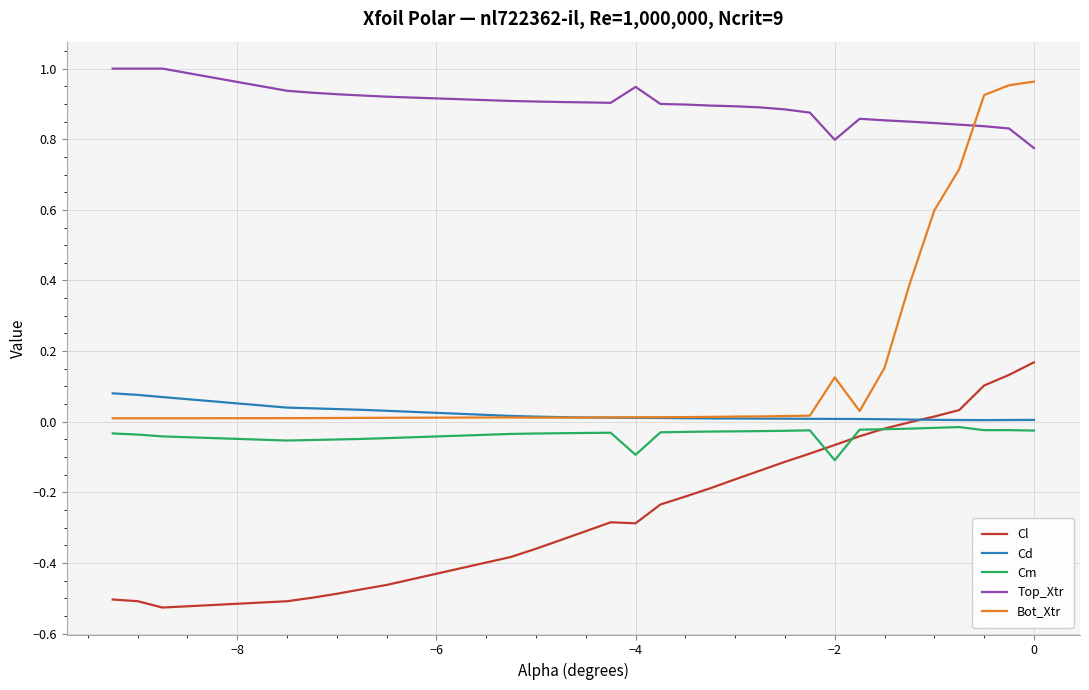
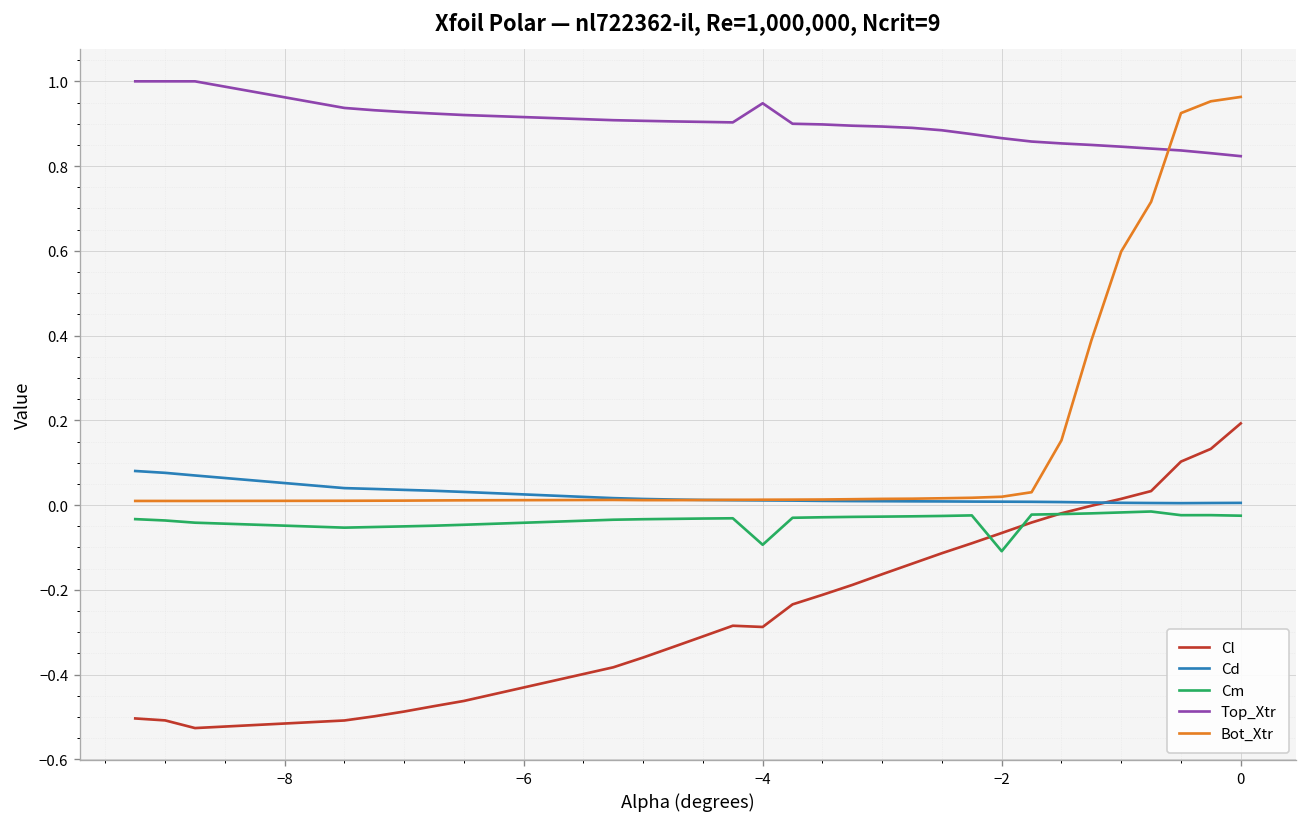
  {
    "Cl": {
      "−4": -0.29,
      "−2": -0.07,
-     "0": 0.17
+     "0": 0.19
    },
    "Cd": {
      "−2": 0.01,
      "0": 0.01
    },
    "Cm": {
      "−4": -0.09,
      "−2": -0.11,
      "0": -0.03
    },
    "Top_Xtr": {
      "−4": 0.95,
-     "−2": 0.80,
-     "0": 0.78
+     "−2": 0.87,
+     "0": 0.82
    },
    "Bot_Xtr": {
-     "−2": 0.13,
+     "−2": 0.02,
      "0": 0.96
    }
  }
